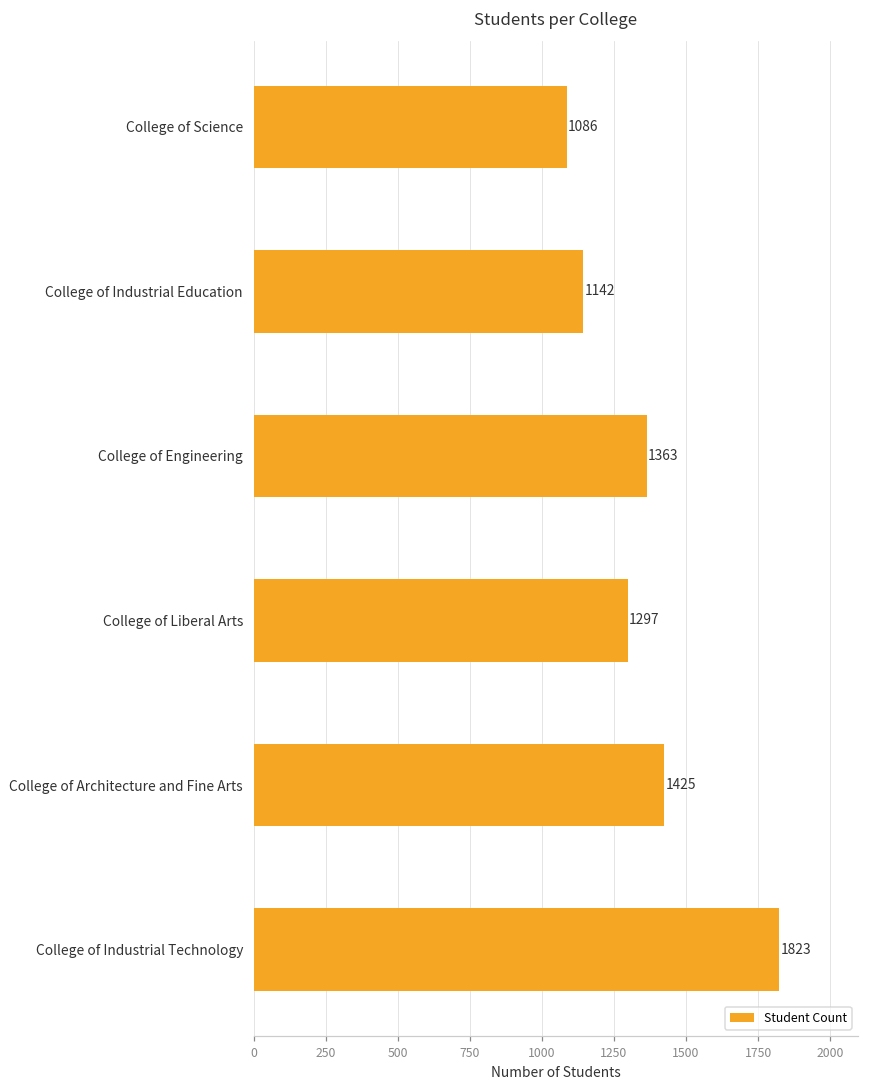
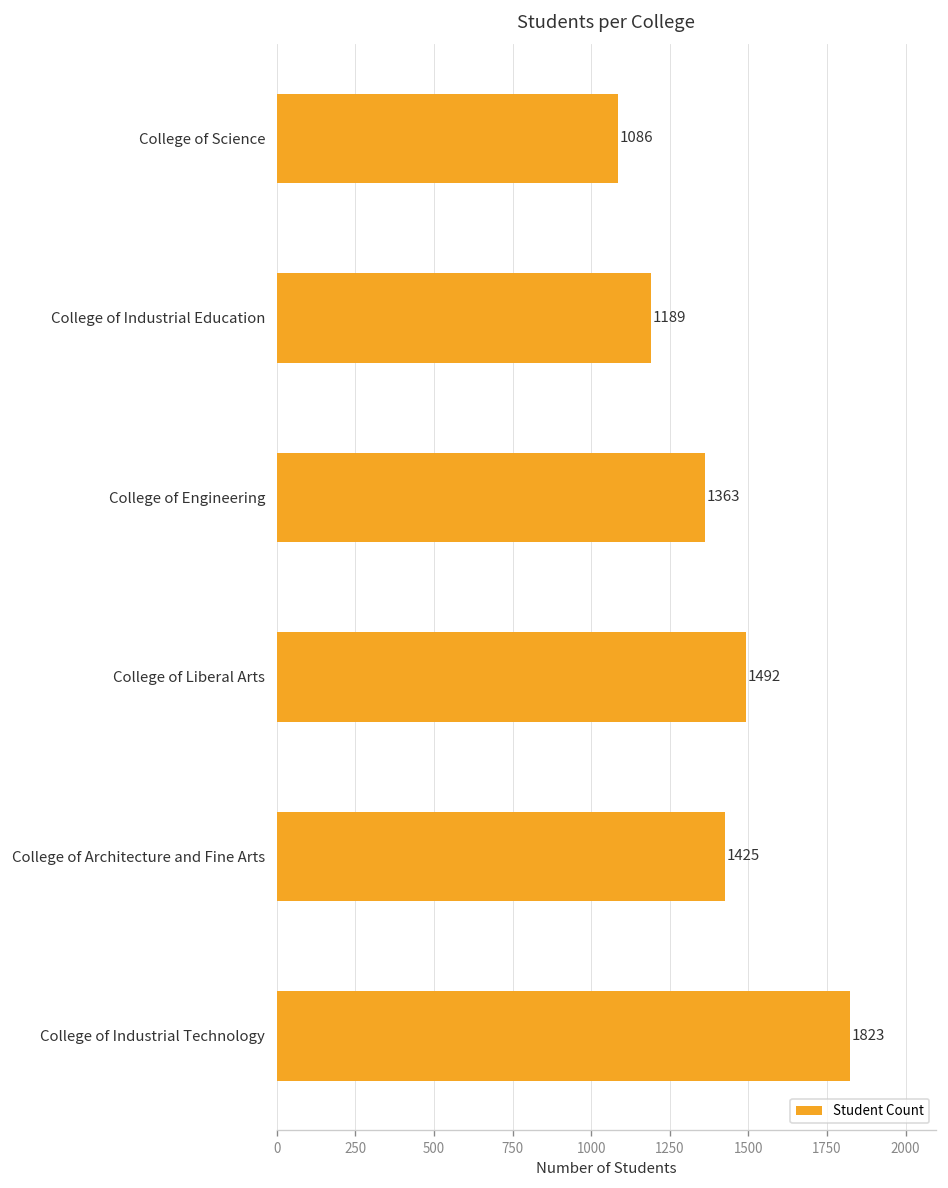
  {
    "College of Science": 1086,
-   "College of Industrial Education": 1142,
+   "College of Industrial Education": 1189,
    "College of Engineering": 1363,
-   "College of Liberal Arts": 1297,
+   "College of Liberal Arts": 1492,
    "College of Architecture and Fine Arts": 1425,
    "College of Industrial Technology": 1823
  }
